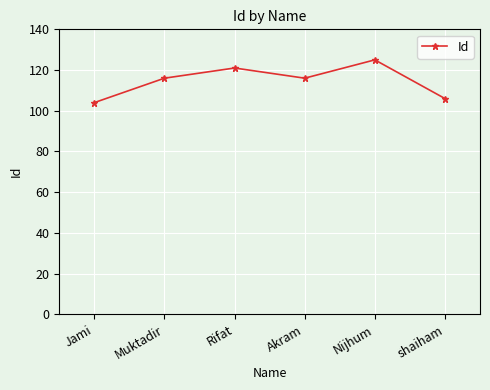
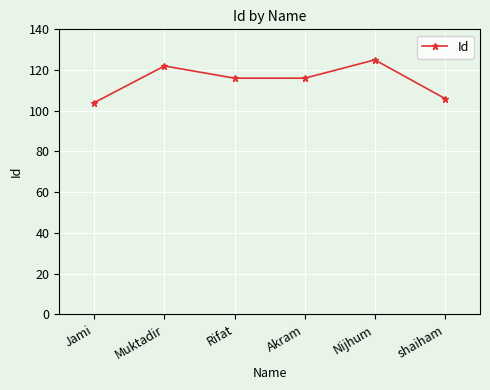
  {
    "Jami": 104,
-   "Muktadir": 116,
-   "Rifat": 121,
+   "Muktadir": 122,
+   "Rifat": 116,
    "Akram": 116,
    "Nijhum": 125,
    "shaiham": 106
  }
